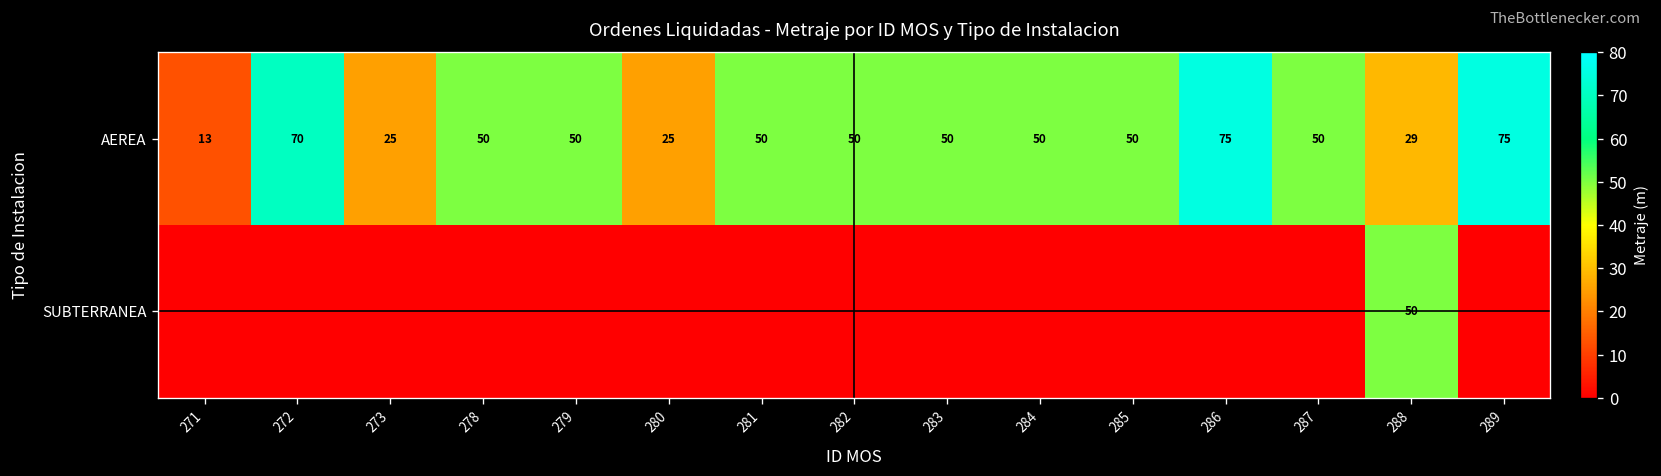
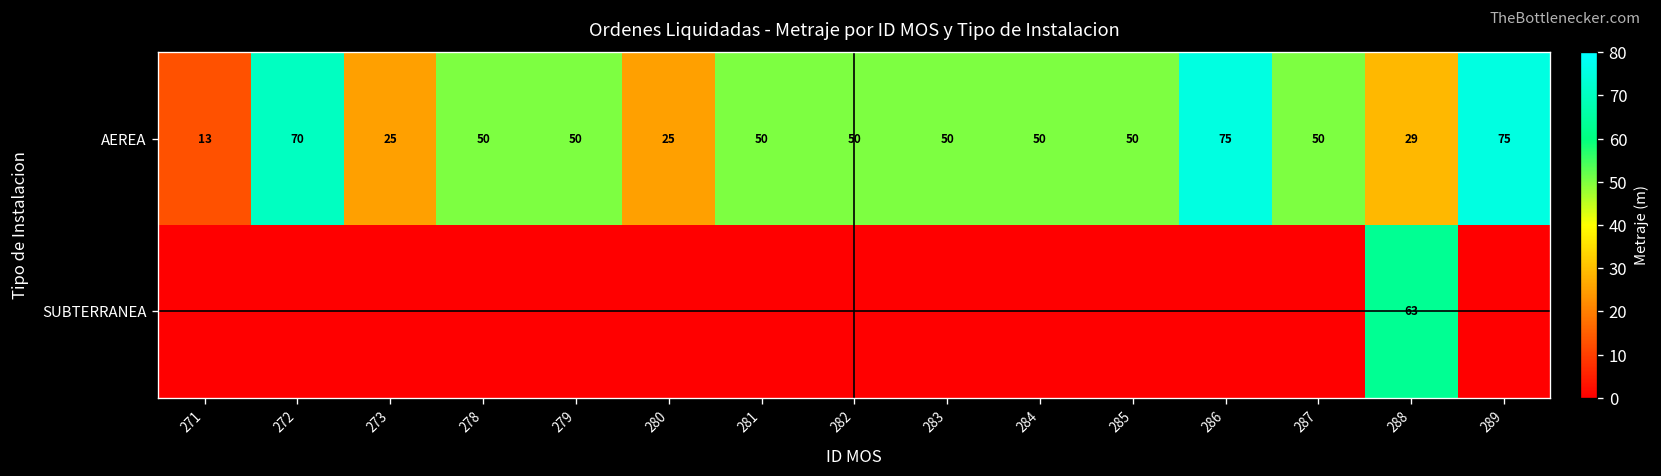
  {
    "AEREA": {
      "271": 13,
      "272": 70,
      "273": 25,
      "278": 50,
      "279": 50,
      "280": 25,
      "281": 50,
      "282": 50,
      "283": 50,
      "284": 50,
      "285": 50,
      "286": 75,
      "287": 50,
      "288": 29,
      "289": 75
    },
    "SUBTERRANEA": {
-     "288": 50
+     "288": 63
    }
  }
